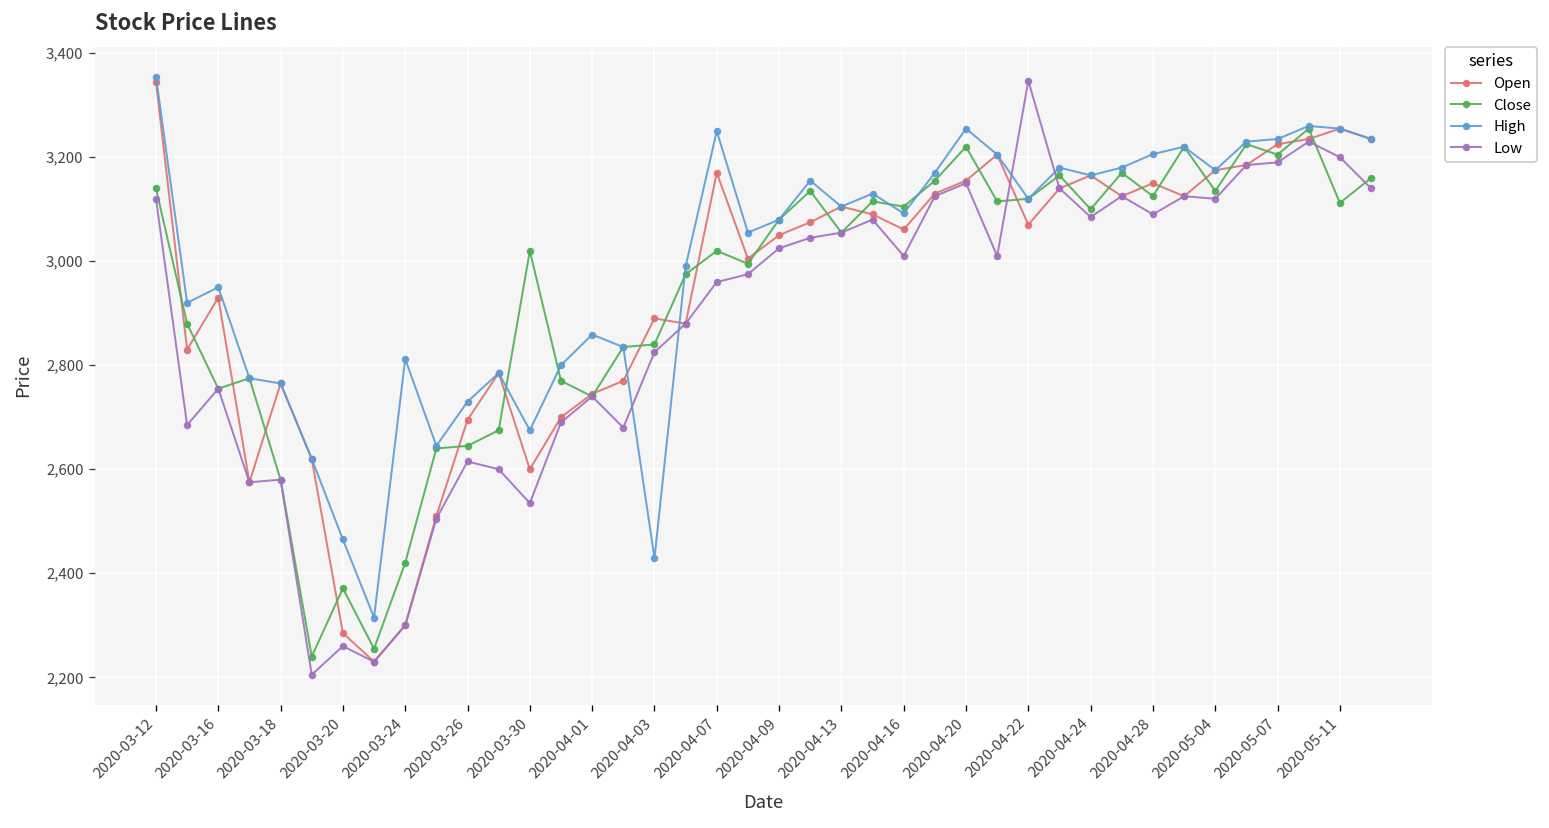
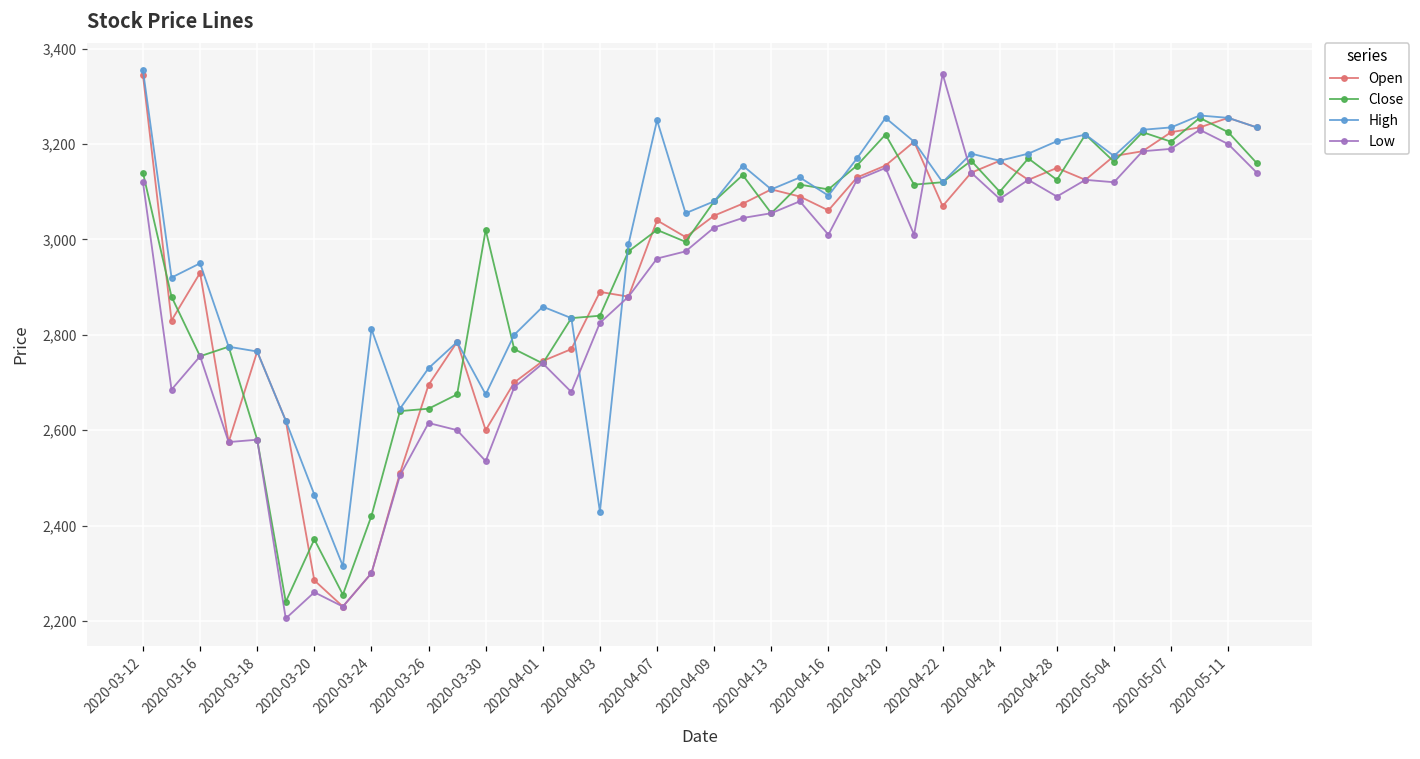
  {
    "Open": {
      "2020-03-12": "3,350",
      "2020-03-16": "2,930",
      "2020-03-20": "2,290",
      "2020-03-26": "2,700",
      "2020-03-30": "2,600",
      "2020-04-03": "2,890",
-     "2020-04-07": "3,170",
+     "2020-04-07": "3,040",
      "2020-04-09": "3,050",
      "2020-04-16": "3,060",
      "2020-04-22": "3,070",
      "2020-04-28": "3,150",
      "2020-05-07": "3,230"
    },
    "Close": {
      "2020-03-12": "3,140",
      "2020-03-20": "2,370",
      "2020-03-24": "2,420",
      "2020-03-26": "2,650",
      "2020-03-30": "3,020",
      "2020-04-03": "2,840",
      "2020-04-07": "3,020",
      "2020-04-16": "3,110",
      "2020-04-20": "3,220",
      "2020-04-24": "3,100",
      "2020-04-28": "3,130",
-     "2020-05-04": "3,140",
+     "2020-05-04": "3,160",
      "2020-05-07": "3,210",
-     "2020-05-11": "3,110"
+     "2020-05-11": "3,230"
    },
    "High": {
      "2020-03-12": "3,360",
      "2020-03-16": "2,950",
      "2020-03-20": "2,470",
      "2020-03-24": "2,810",
      "2020-03-26": "2,730",
      "2020-03-30": "2,680",
      "2020-04-01": "2,860",
      "2020-04-03": "2,430",
      "2020-04-07": "3,250",
      "2020-04-16": "3,090",
      "2020-04-20": "3,260",
      "2020-04-28": "3,210",
      "2020-05-07": "3,240"
    },
    "Low": {
      "2020-03-12": "3,120",
      "2020-03-20": "2,260",
      "2020-03-26": "2,620",
      "2020-03-30": "2,540",
      "2020-04-03": "2,830",
      "2020-04-07": "2,960",
      "2020-04-09": "3,030",
      "2020-04-16": "3,010",
      "2020-04-22": "3,350",
      "2020-04-24": "3,090",
      "2020-04-28": "3,090",
      "2020-05-04": "3,120",
      "2020-05-07": "3,190",
      "2020-05-11": "3,200"
    }
  }
